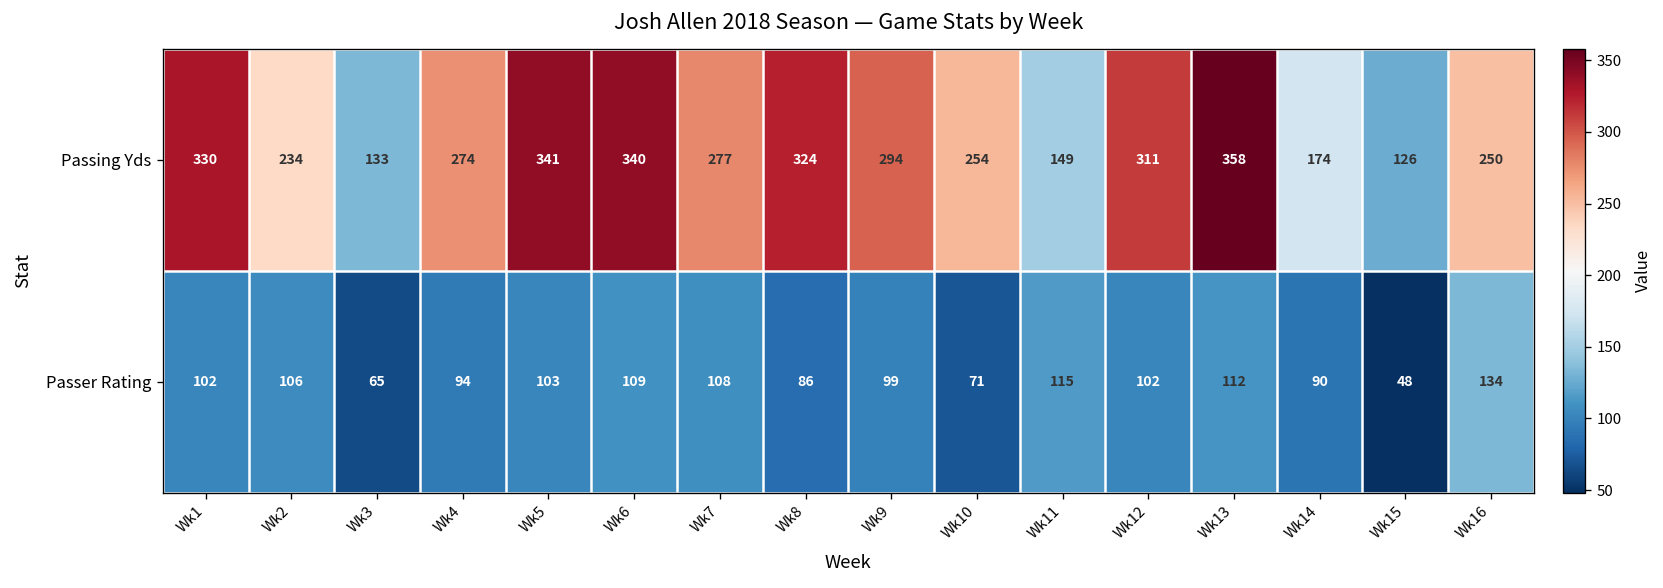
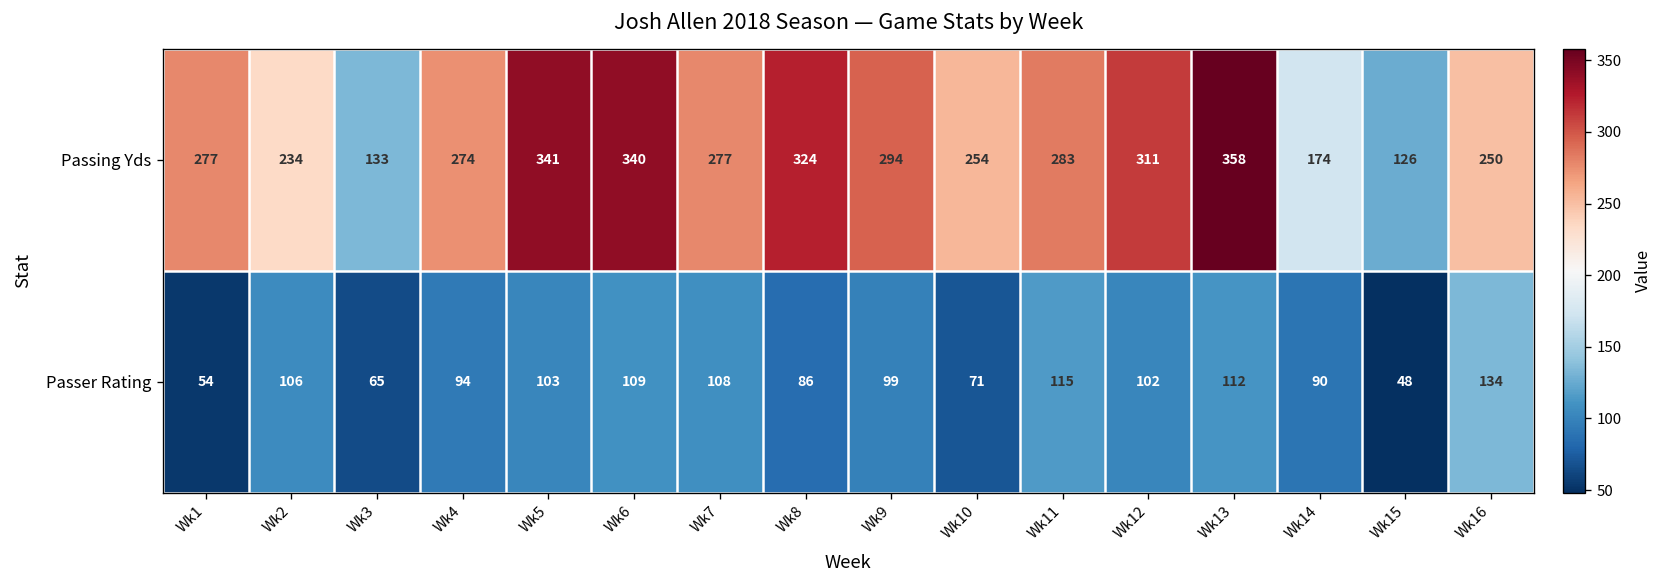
  {
    "Passing Yds": {
-     "Wk1": 330,
+     "Wk1": 277,
      "Wk2": 234,
      "Wk3": 133,
      "Wk4": 274,
      "Wk5": 341,
      "Wk6": 340,
      "Wk7": 277,
      "Wk8": 324,
      "Wk9": 294,
      "Wk10": 254,
-     "Wk11": 149,
+     "Wk11": 283,
      "Wk12": 311,
      "Wk13": 358,
      "Wk14": 174,
      "Wk15": 126,
      "Wk16": 250
    },
    "Passer Rating": {
-     "Wk1": 102,
+     "Wk1": 54,
      "Wk2": 106,
      "Wk3": 65,
      "Wk4": 94,
      "Wk5": 103,
      "Wk6": 109,
      "Wk7": 108,
      "Wk8": 86,
      "Wk9": 99,
      "Wk10": 71,
      "Wk11": 115,
      "Wk12": 102,
      "Wk13": 112,
      "Wk14": 90,
      "Wk15": 48,
      "Wk16": 134
    }
  }
